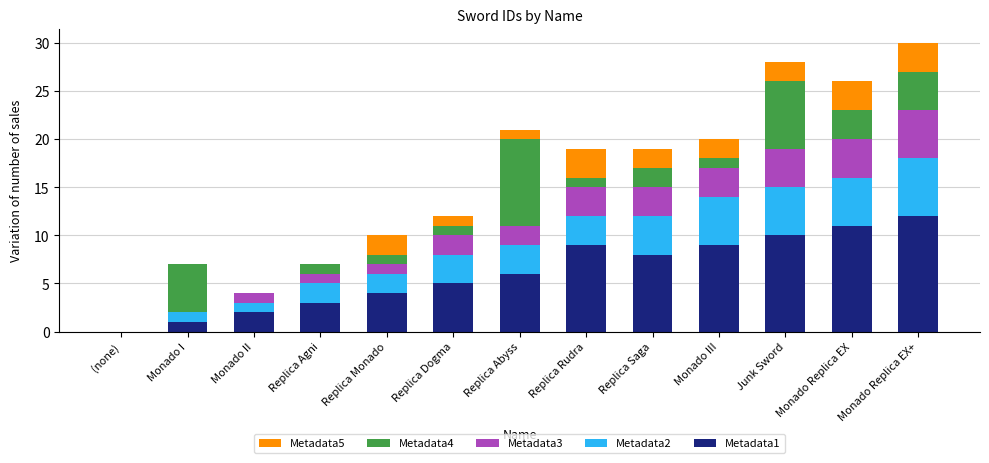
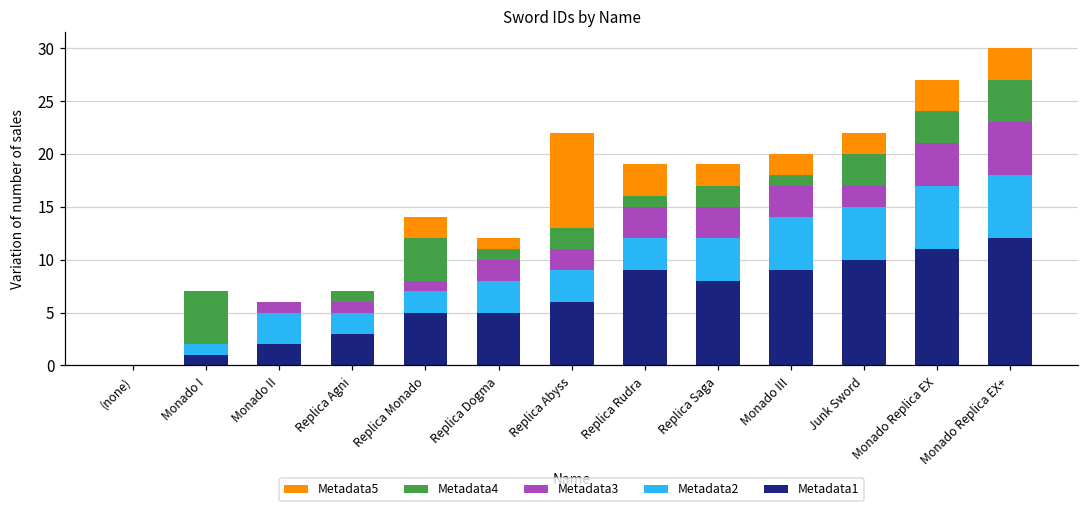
  {
    "Metadata1": {
      "(none)": 0,
      "Monado I": 1,
      "Monado II": 2,
      "Replica Agni": 3,
-     "Replica Monado": 4,
+     "Replica Monado": 5,
      "Replica Dogma": 5,
      "Replica Abyss": 6,
      "Replica Rudra": 9,
      "Replica Saga": 8,
      "Monado III": 9,
      "Junk Sword": 10,
      "Monado Replica EX": 11,
      "Monado Replica EX+": 12
    },
    "Metadata2": {
      "(none)": 0,
      "Monado I": 1,
-     "Monado II": 1,
+     "Monado II": 3,
      "Replica Agni": 2,
      "Replica Monado": 2,
      "Replica Dogma": 3,
      "Replica Abyss": 3,
      "Replica Rudra": 3,
      "Replica Saga": 4,
      "Monado III": 5,
      "Junk Sword": 5,
-     "Monado Replica EX": 5,
+     "Monado Replica EX": 6,
      "Monado Replica EX+": 6
    },
    "Metadata3": {
      "(none)": 0,
      "Monado I": 0,
      "Monado II": 1,
      "Replica Agni": 1,
      "Replica Monado": 1,
      "Replica Dogma": 2,
      "Replica Abyss": 2,
      "Replica Rudra": 3,
      "Replica Saga": 3,
      "Monado III": 3,
-     "Junk Sword": 4,
+     "Junk Sword": 2,
      "Monado Replica EX": 4,
      "Monado Replica EX+": 5
    },
    "Metadata4": {
      "(none)": 0,
      "Monado I": 5,
      "Monado II": 0,
      "Replica Agni": 1,
-     "Replica Monado": 1,
+     "Replica Monado": 4,
      "Replica Dogma": 1,
-     "Replica Abyss": 9,
+     "Replica Abyss": 2,
      "Replica Rudra": 1,
      "Replica Saga": 2,
      "Monado III": 1,
-     "Junk Sword": 7,
+     "Junk Sword": 3,
      "Monado Replica EX": 3,
      "Monado Replica EX+": 4
    },
    "Metadata5": {
      "(none)": 0,
      "Monado I": 0,
      "Monado II": 0,
      "Replica Agni": 0,
      "Replica Monado": 2,
      "Replica Dogma": 1,
-     "Replica Abyss": 1,
+     "Replica Abyss": 9,
      "Replica Rudra": 3,
      "Replica Saga": 2,
      "Monado III": 2,
      "Junk Sword": 2,
      "Monado Replica EX": 3,
      "Monado Replica EX+": 3
    }
  }
